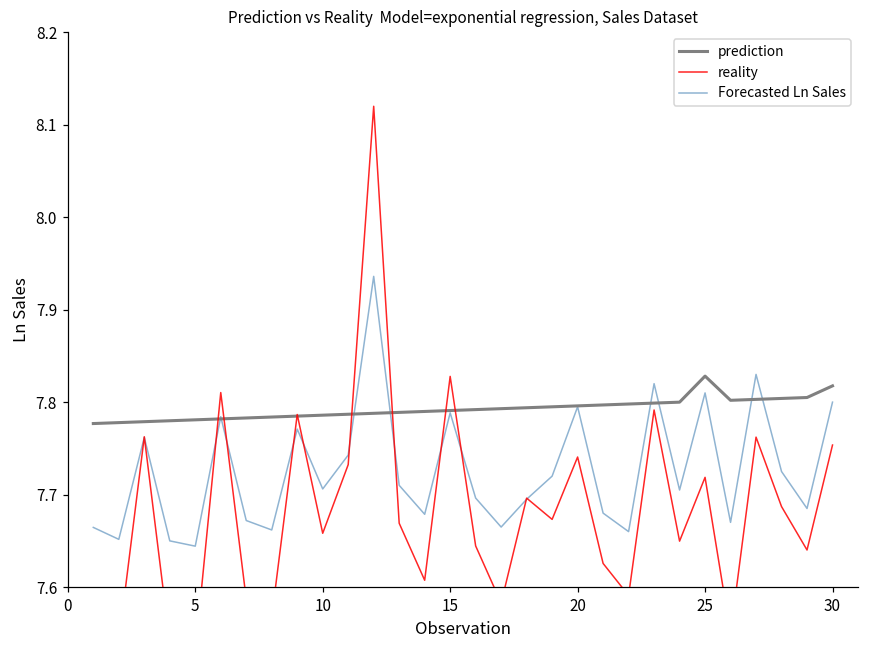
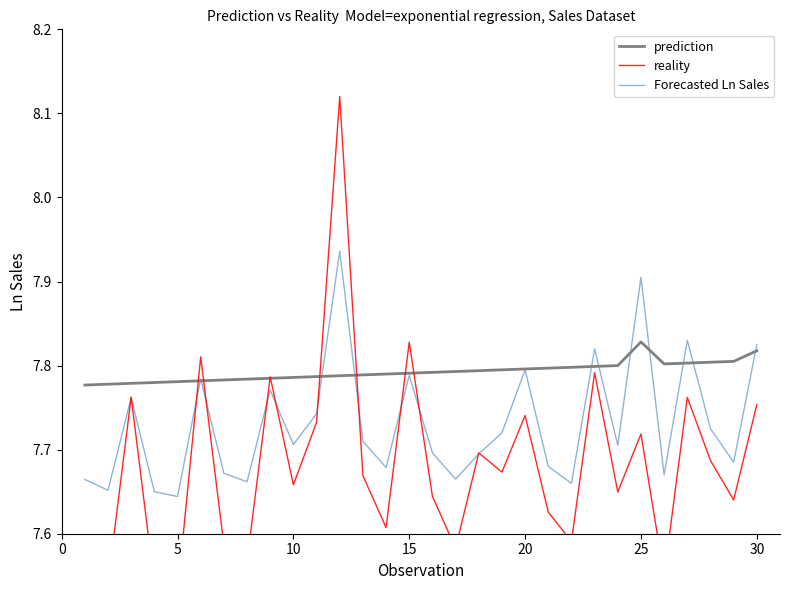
  {
    "prediction": {
      "5": 7.78,
      "10": 7.79,
      "25": 7.83,
      "30": 7.82
    },
    "reality": {
      "10": 7.66,
      "15": 7.83,
      "20": 7.74,
      "25": 7.72,
      "30": 7.75
    },
    "Forecasted Ln Sales": {
      "5": 7.64,
      "10": 7.71,
-     "25": 7.81,
-     "30": 7.80
+     "25": 7.90,
+     "30": 7.82
    }
  }
